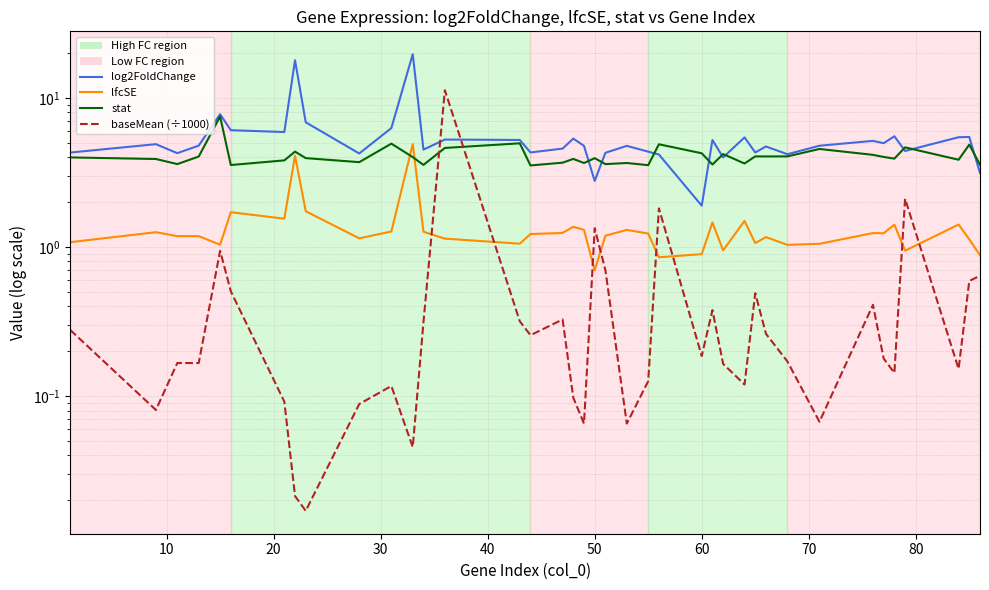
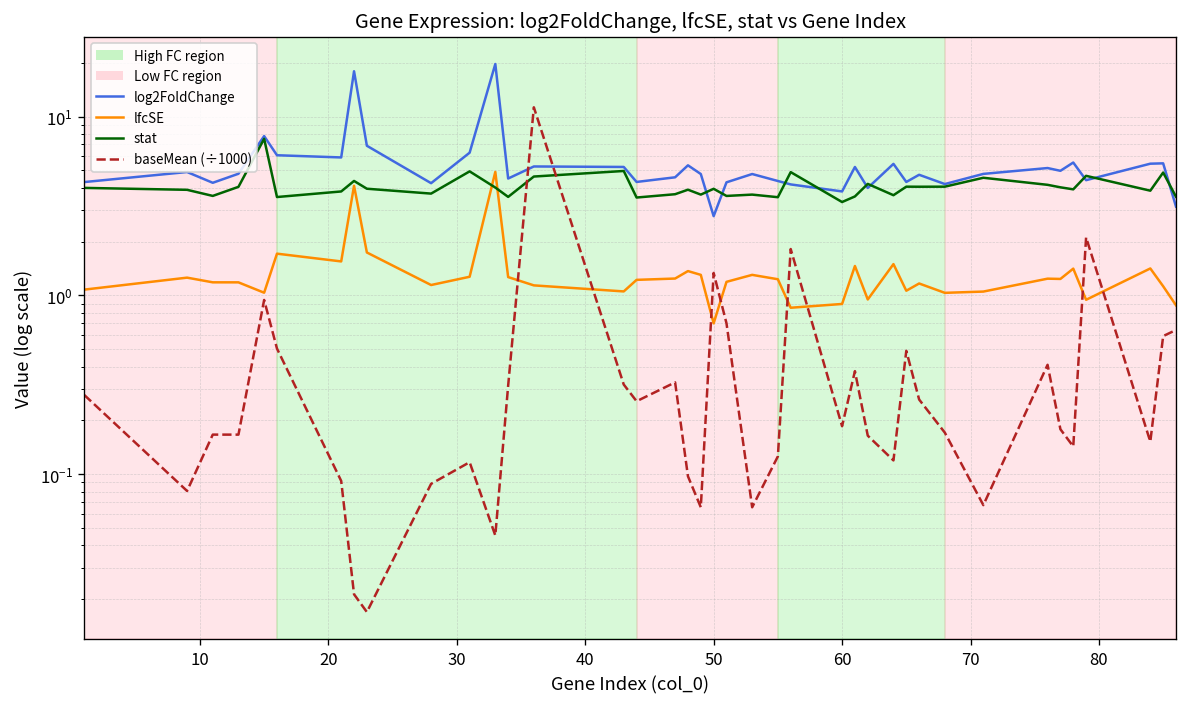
  {
    "log2FoldChange": {
      "50": 2.8,
-     "60": 1.9
+     "60": 3.8
    },
    "lfcSE": {
      "50": 0.7,
      "60": 0.9
    },
    "stat": {
      "50": 3.9,
-     "60": 4.3
+     "60": 3.3
    },
    "baseMean (÷1000)": {
      "50": 1.3,
      "60": 0.19
    }
  }
